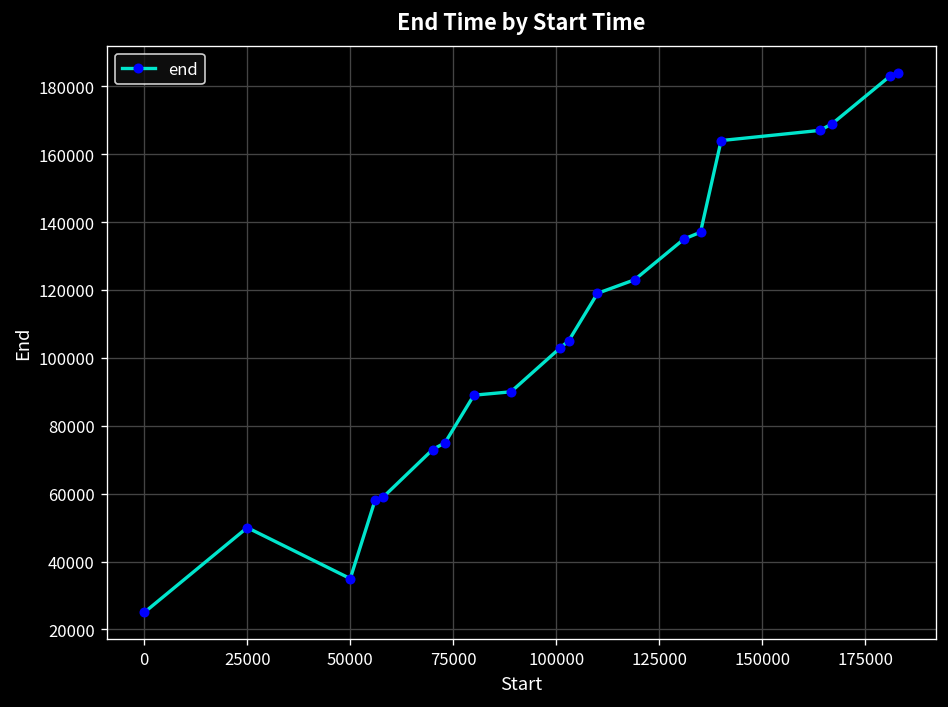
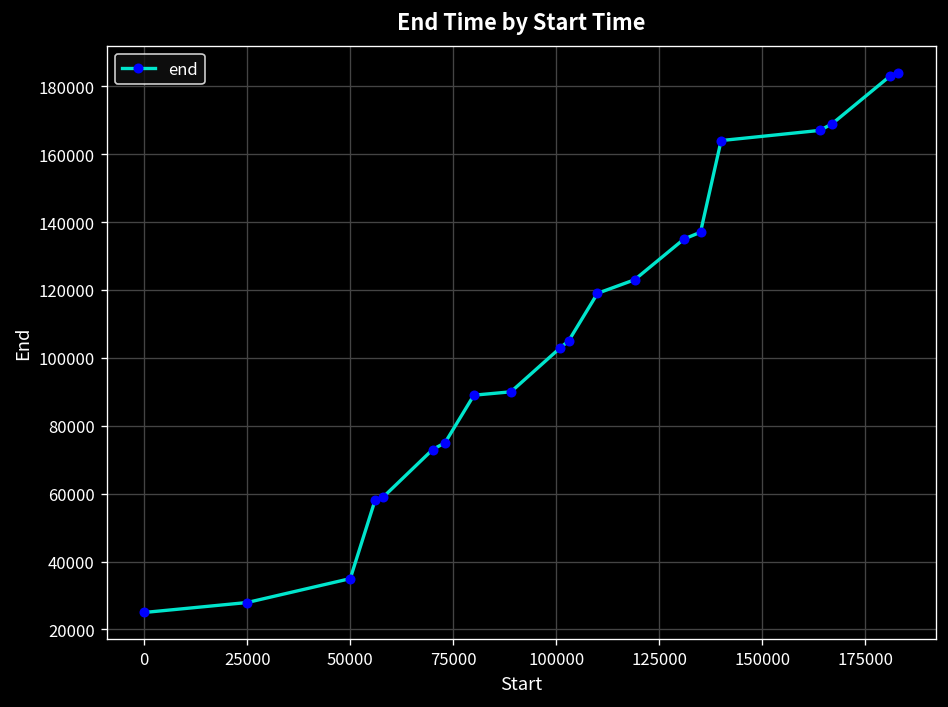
  {
    "0": 25000,
-   "25000": 50000,
+   "25000": 28000,
    "50000": 35000
  }
